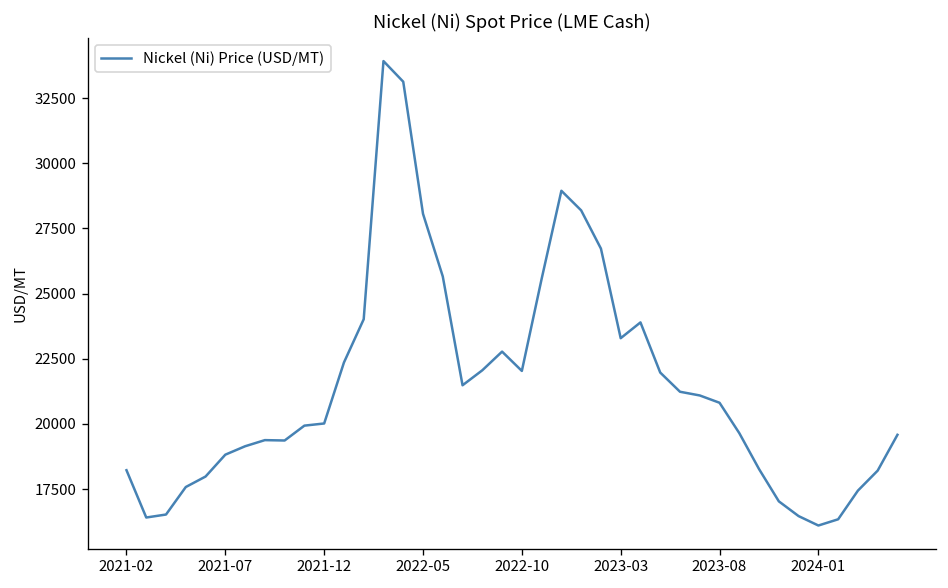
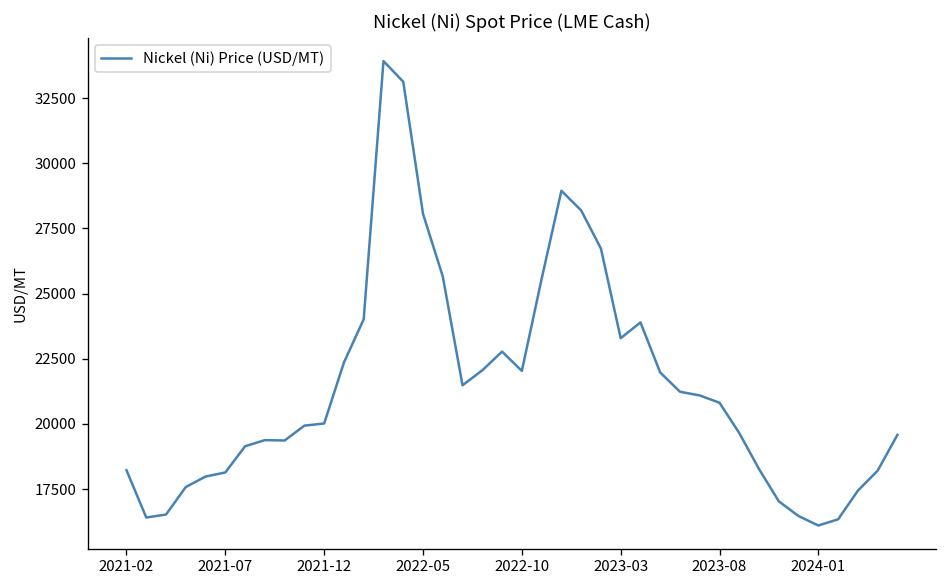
  {
    "2021-02": 18200,
-   "2021-07": 18800,
+   "2021-07": 18100,
    "2021-12": 20000,
    "2022-05": 28100,
    "2022-10": 22000,
    "2023-03": 23300,
    "2023-08": 20800,
    "2024-01": 16100
  }
